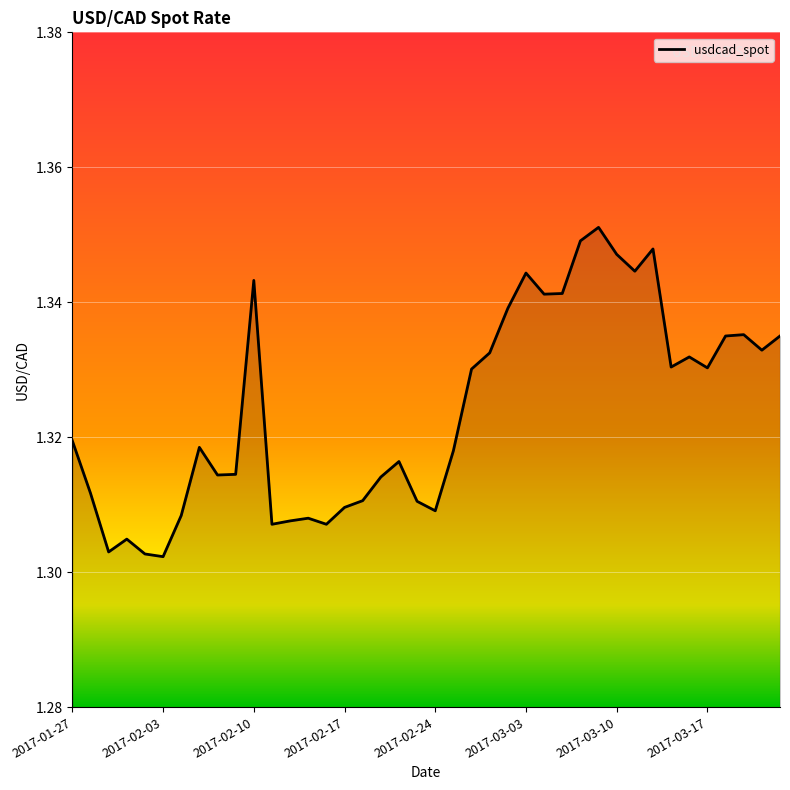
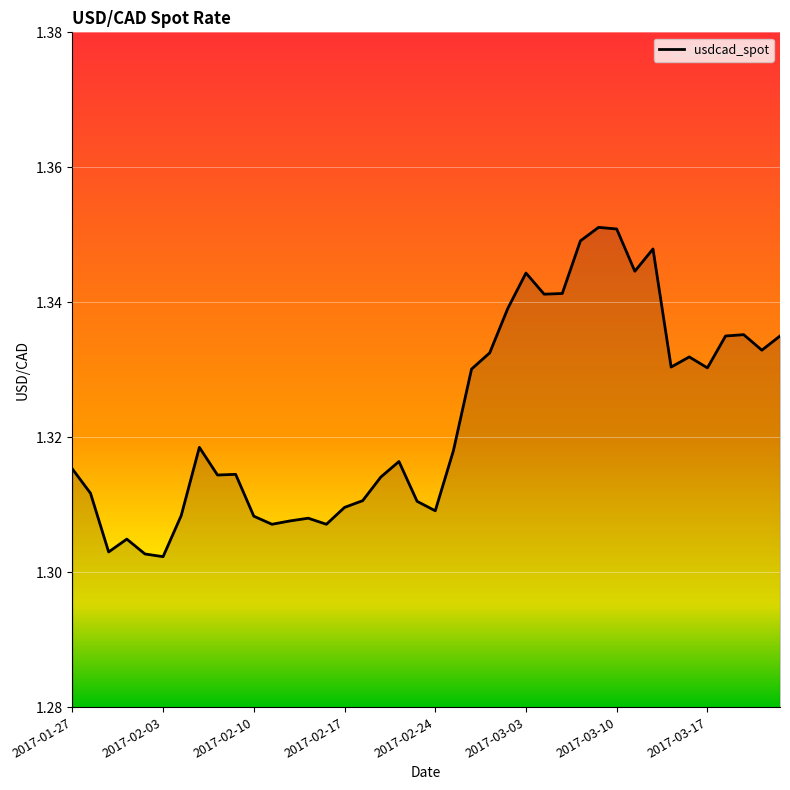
  {
-   "2017-01-27": 1.319,
+   "2017-01-27": 1.315,
    "2017-02-03": 1.302,
-   "2017-02-10": 1.343,
+   "2017-02-10": 1.308,
    "2017-02-17": 1.310,
    "2017-02-24": 1.309,
    "2017-03-03": 1.344,
-   "2017-03-10": 1.347,
+   "2017-03-10": 1.351,
    "2017-03-17": 1.330
  }
